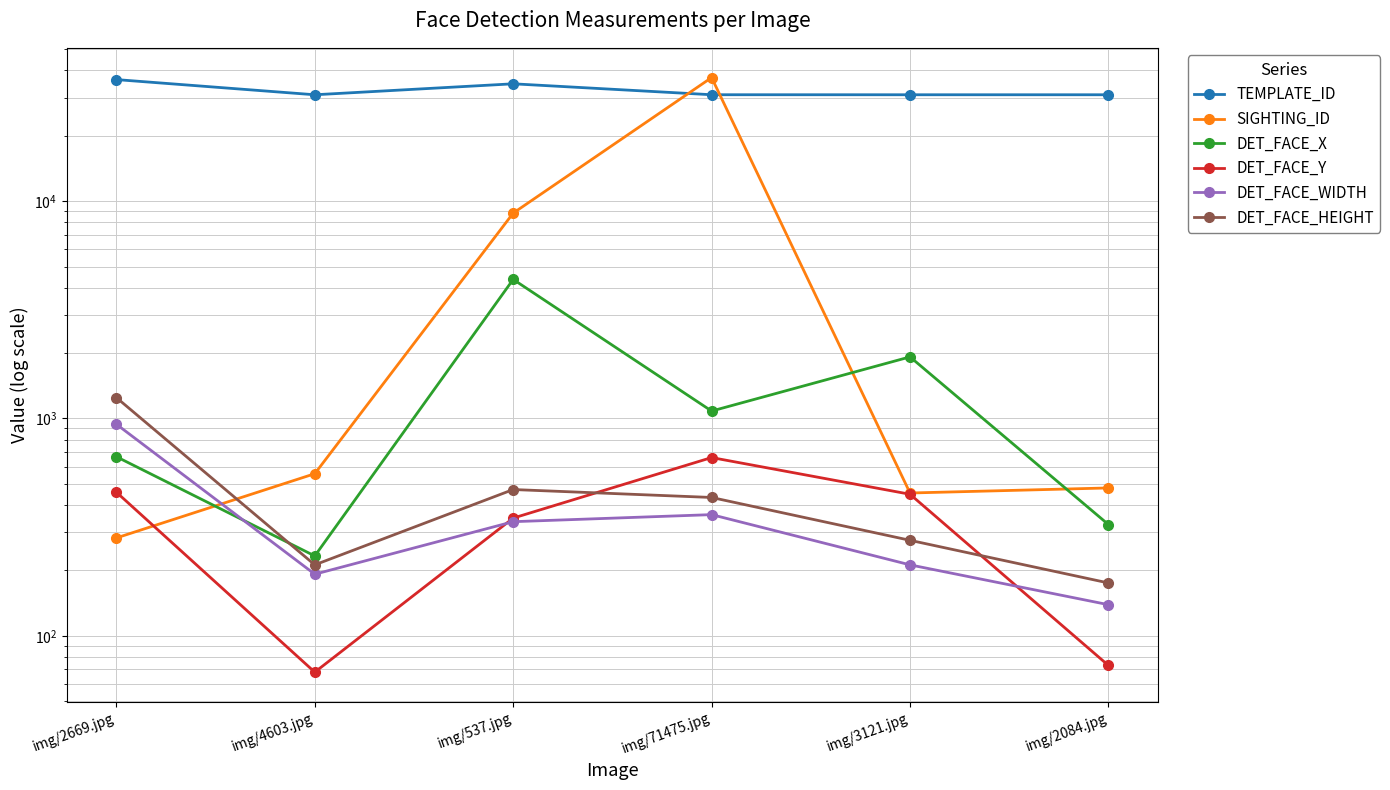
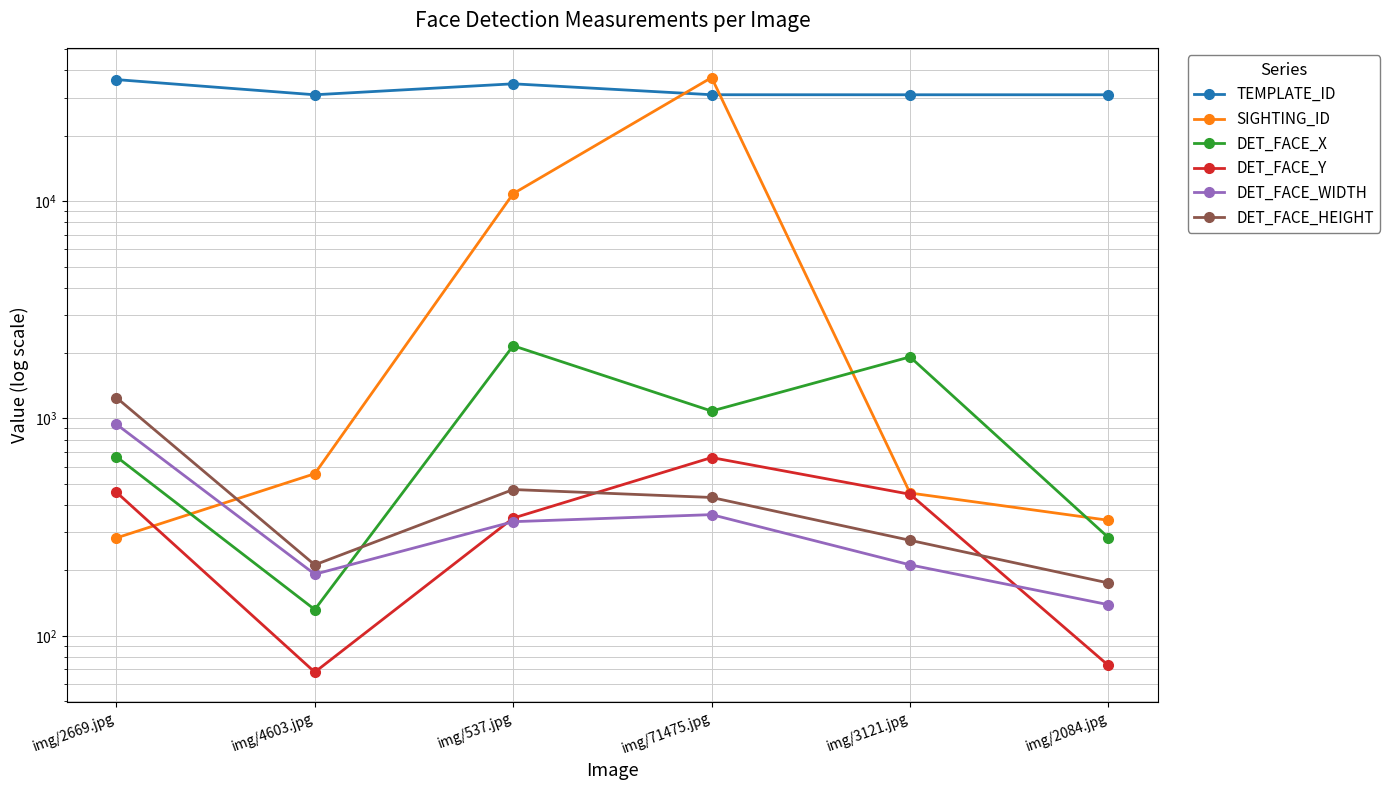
  {
    "TEMPLATE_ID": {
      "img/2669.jpg": 36000,
      "img/4603.jpg": 31000,
      "img/537.jpg": 35000,
      "img/71475.jpg": 31000,
      "img/3121.jpg": 31000,
      "img/2084.jpg": 31000
    },
    "SIGHTING_ID": {
      "img/2669.jpg": 280,
      "img/4603.jpg": 560,
-     "img/537.jpg": 8800,
+     "img/537.jpg": 11000,
      "img/71475.jpg": 37000,
-     "img/2084.jpg": 480
+     "img/2084.jpg": 340
    },
    "DET_FACE_X": {
      "img/2669.jpg": 670,
-     "img/4603.jpg": 230,
-     "img/537.jpg": 4400,
+     "img/4603.jpg": 130,
+     "img/537.jpg": 2200,
      "img/71475.jpg": 1100,
      "img/3121.jpg": 1900,
-     "img/2084.jpg": 330
+     "img/2084.jpg": 280
    },
    "DET_FACE_Y": {
      "img/2669.jpg": 460,
      "img/4603.jpg": 68,
      "img/537.jpg": 350,
      "img/71475.jpg": 660,
      "img/2084.jpg": 73
    },
    "DET_FACE_WIDTH": {
      "img/2669.jpg": 940,
      "img/4603.jpg": 190,
      "img/537.jpg": 340,
      "img/71475.jpg": 360,
      "img/3121.jpg": 210,
      "img/2084.jpg": 140
    },
    "DET_FACE_HEIGHT": {
      "img/2669.jpg": 1200,
      "img/4603.jpg": 210,
      "img/537.jpg": 470,
      "img/71475.jpg": 430,
      "img/3121.jpg": 280,
      "img/2084.jpg": 180
    }
  }
